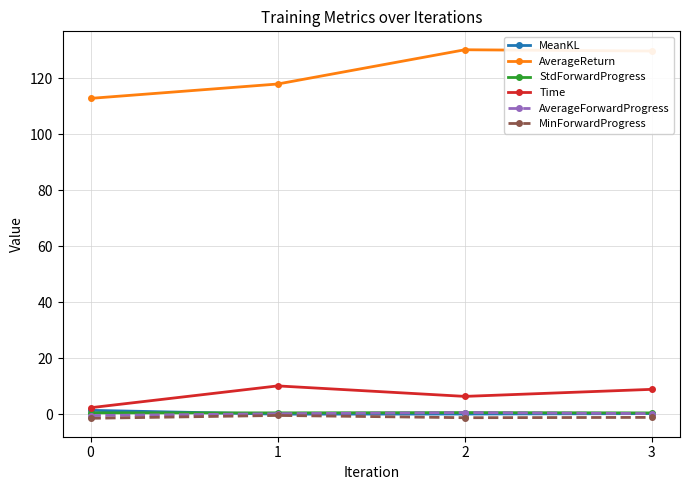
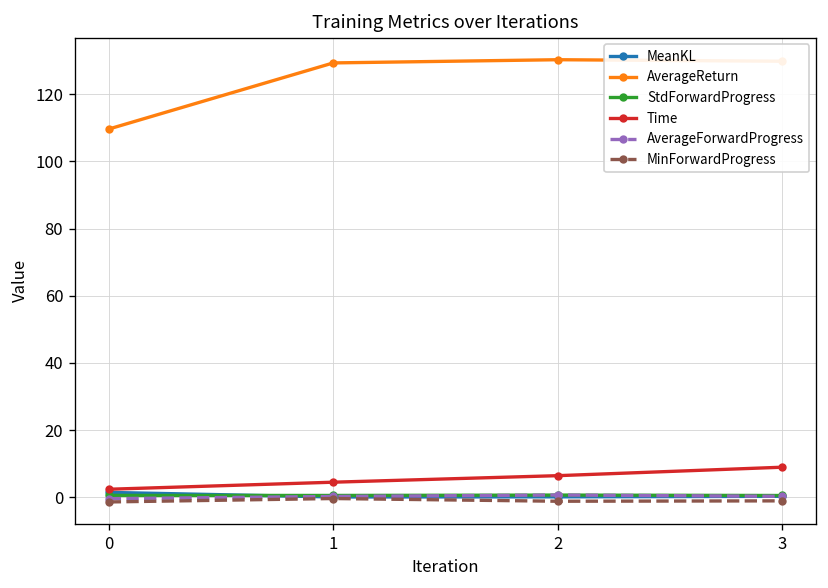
  {
    "AverageReturn": {
-     "0": 113,
-     "1": 118,
+     "0": 110,
+     "1": 129,
      "2": 130
    },
    "Time": {
      "0": 2,
-     "1": 10,
+     "1": 4,
      "2": 6,
      "3": 9
    },
    "AverageForwardProgress": {
      "0": 0
    },
    "MinForwardProgress": {
      "0": -1,
      "2": -1,
      "3": -1
    }
  }
